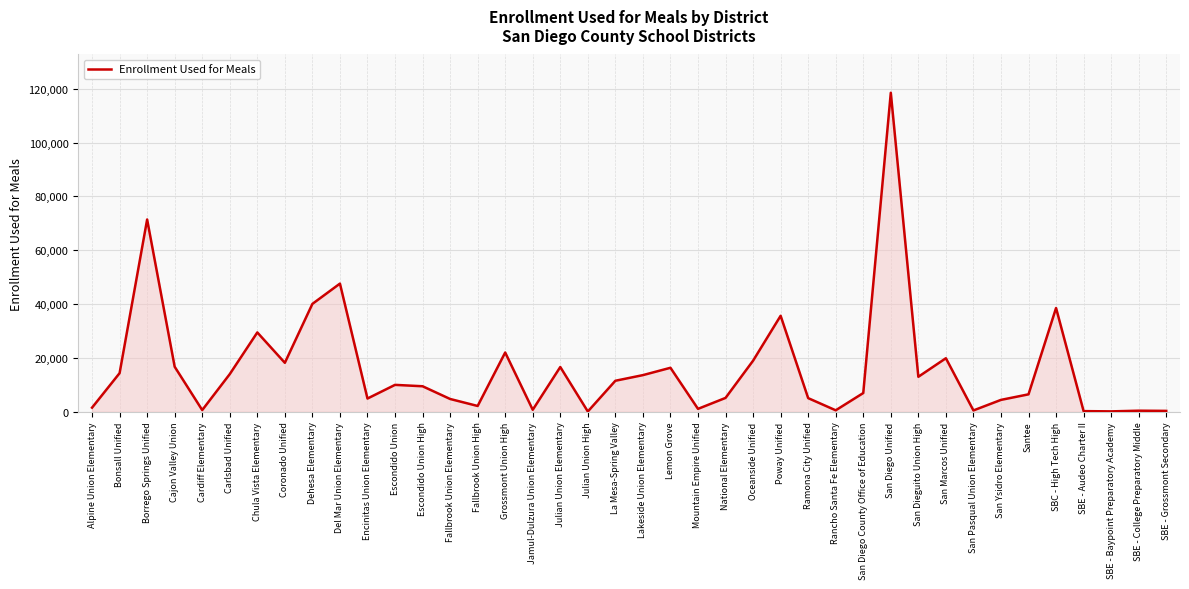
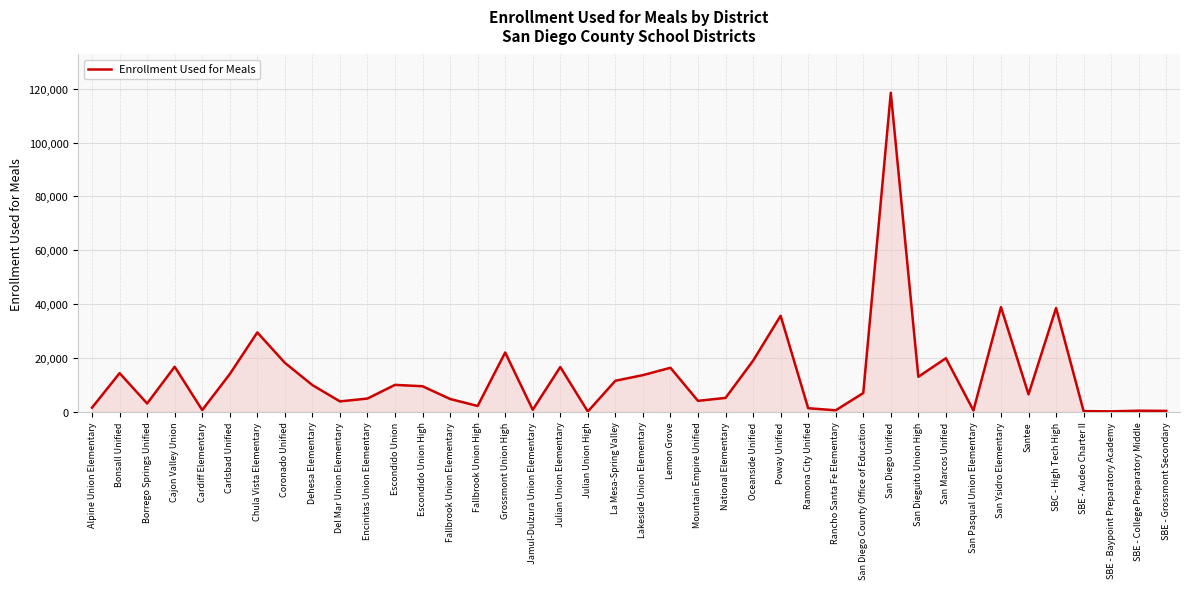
  {
    "Alpine Union Elementary": "2,000",
    "Bonsall Unified": "14,000",
-   "Borrego Springs Unified": "71,000",
+   "Borrego Springs Unified": "3,000",
    "Cajon Valley Union": "17,000",
    "Cardiff Elementary": "1,000",
    "Carlsbad Unified": "14,000",
    "Chula Vista Elementary": "29,000",
    "Coronado Unified": "18,000",
-   "Dehesa Elementary": "40,000",
-   "Del Mar Union Elementary": "48,000",
+   "Dehesa Elementary": "10,000",
+   "Del Mar Union Elementary": "4,000",
    "Encinitas Union Elementary": "5,000",
    "Escondido Union": "10,000",
    "Escondido Union High": "9,000",
    "Fallbrook Union Elementary": "5,000",
    "Fallbrook Union High": "2,000",
    "Grossmont Union High": "22,000",
    "Jamul-Dulzura Union Elementary": "1,000",
    "Julian Union Elementary": "17,000",
    "Julian Union High": "0",
    "La Mesa-Spring Valley": "12,000",
    "Lakeside Union Elementary": "14,000",
    "Lemon Grove": "16,000",
-   "Mountain Empire Unified": "1,000",
+   "Mountain Empire Unified": "4,000",
    "National Elementary": "5,000",
    "Oceanside Unified": "19,000",
    "Poway Unified": "36,000",
-   "Ramona City Unified": "5,000",
+   "Ramona City Unified": "1,000",
    "Rancho Santa Fe Elementary": "1,000",
    "San Diego County Office of Education": "7,000",
    "San Diego Unified": "119,000",
    "San Dieguito Union High": "13,000",
    "San Marcos Unified": "20,000",
    "San Pasqual Union Elementary": "1,000",
-   "San Ysidro Elementary": "4,000",
+   "San Ysidro Elementary": "39,000",
    "Santee": "6,000",
    "SBC - High Tech High": "39,000",
    "SBE - Audeo Charter II": "0",
    "SBE - Baypoint Preparatory Academy": "0",
    "SBE - College Preparatory Middle": "0",
    "SBE - Grossmont Secondary": "0"
  }
